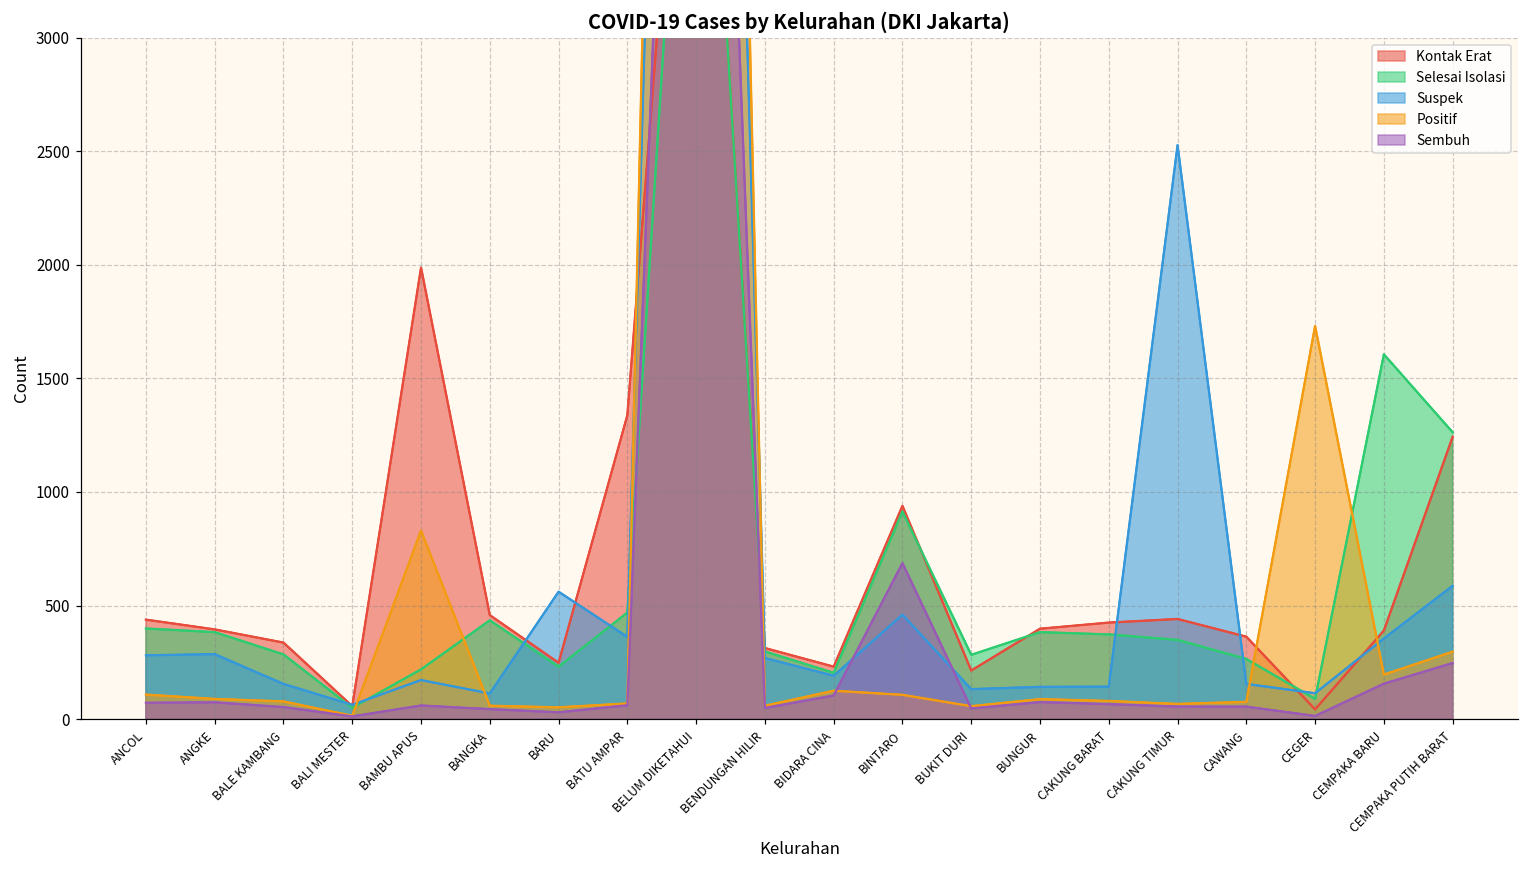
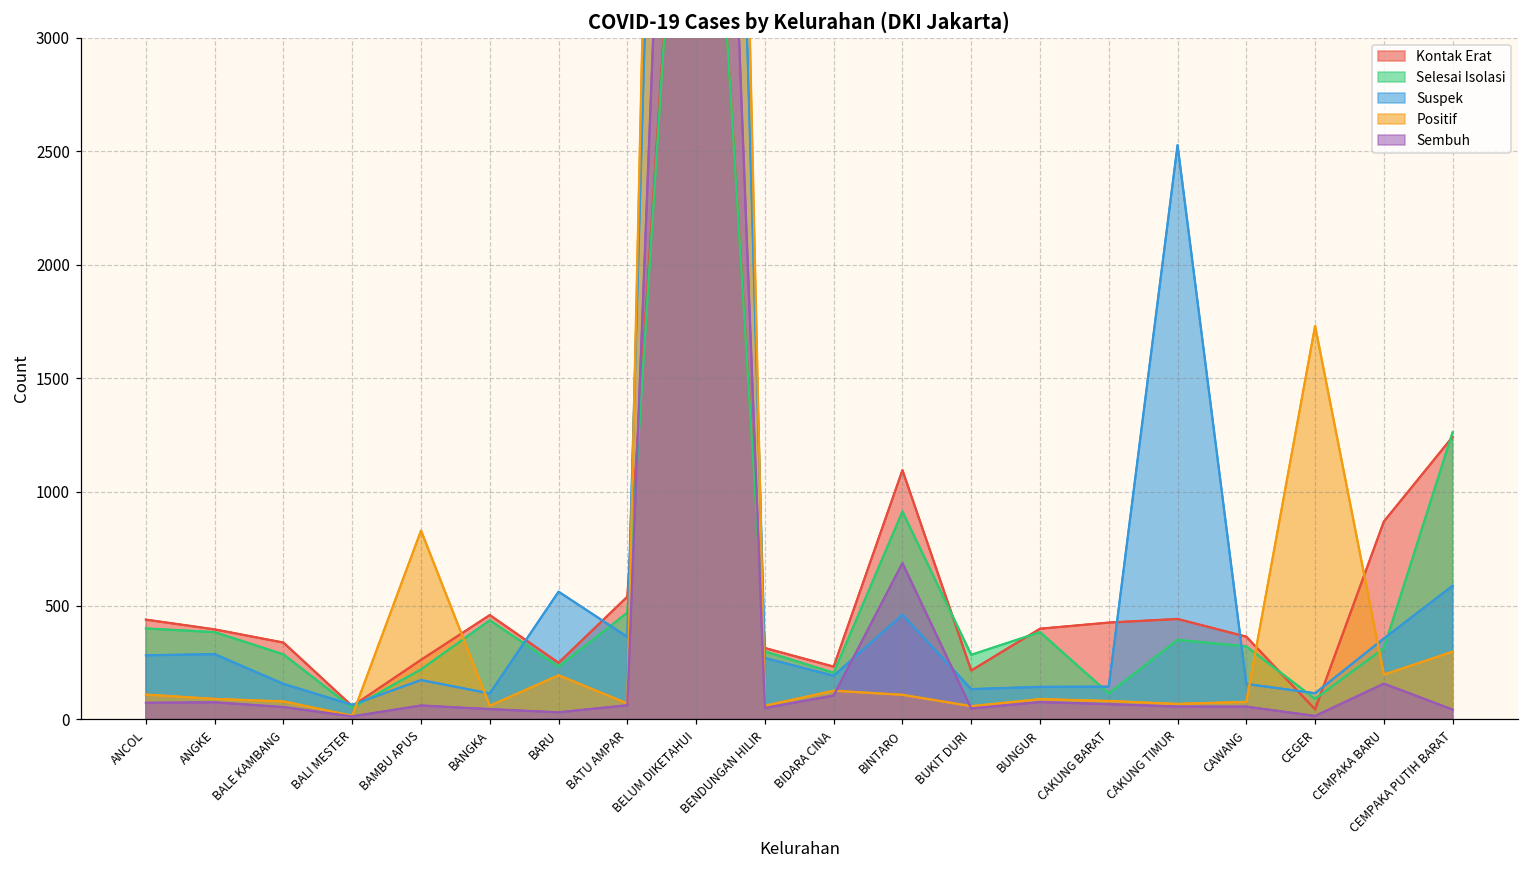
  {
    "Kontak Erat": {
      "ANCOL": 440,
      "BALE KAMBANG": 340,
-     "BAMBU APUS": 1990,
+     "BAMBU APUS": 260,
      "BANGKA": 460,
      "BARU": 250,
-     "BATU AMPAR": 1340,
+     "BATU AMPAR": 540,
      "BENDUNGAN HILIR": 310,
      "BIDARA CINA": 230,
-     "BINTARO": 940,
+     "BINTARO": 1100,
      "BUKIT DURI": 210,
      "BUNGUR": 400,
      "CAKUNG BARAT": 430,
      "CAKUNG TIMUR": 440,
      "CAWANG": 360,
      "CEGER": 40,
-     "CEMPAKA BARU": 390,
+     "CEMPAKA BARU": 870,
      "CEMPAKA PUTIH BARAT": 1240
    },
    "Selesai Isolasi": {
      "ANCOL": 400,
      "BALE KAMBANG": 290,
      "BAMBU APUS": 220,
      "BANGKA": 440,
      "BARU": 230,
      "BATU AMPAR": 470,
      "BENDUNGAN HILIR": 300,
      "BIDARA CINA": 200,
      "BINTARO": 910,
      "BUKIT DURI": 280,
      "BUNGUR": 380,
-     "CAKUNG BARAT": 370,
+     "CAKUNG BARAT": 110,
      "CAKUNG TIMUR": 350,
-     "CAWANG": 270,
+     "CAWANG": 320,
      "CEGER": 90,
-     "CEMPAKA BARU": 1610,
+     "CEMPAKA BARU": 310,
      "CEMPAKA PUTIH BARAT": 1260
    },
    "Suspek": {
      "ANCOL": 280,
      "ANGKE": 290,
      "BALE KAMBANG": 160,
      "BAMBU APUS": 170,
      "BANGKA": 110,
      "BARU": 560,
      "BATU AMPAR": 360,
      "BENDUNGAN HILIR": 270,
      "BIDARA CINA": 190,
      "BINTARO": 460,
      "BUKIT DURI": 130,
      "BUNGUR": 140,
      "CAKUNG BARAT": 140,
      "CAKUNG TIMUR": 2530,
      "CAWANG": 160,
      "CEGER": 110,
      "CEMPAKA BARU": 360,
      "CEMPAKA PUTIH BARAT": 590
    },
    "Positif": {
      "ANCOL": 110,
      "ANGKE": 90,
      "BALE KAMBANG": 80,
      "BAMBU APUS": 830,
      "BANGKA": 60,
-     "BARU": 50,
+     "BARU": 190,
      "BIDARA CINA": 130,
      "BINTARO": 110,
      "BUNGUR": 90,
      "CAKUNG BARAT": 80,
      "CAWANG": 80,
      "CEGER": 1730,
      "CEMPAKA BARU": 200,
      "CEMPAKA PUTIH BARAT": 300
    },
    "Sembuh": {
      "ANCOL": 70,
      "ANGKE": 70,
      "BALE KAMBANG": 50,
      "BAMBU APUS": 60,
      "BANGKA": 40,
      "BARU": 30,
      "BIDARA CINA": 100,
      "BINTARO": 690,
      "BUNGUR": 80,
      "CAKUNG BARAT": 70,
      "CAWANG": 60,
      "CEGER": 10,
      "CEMPAKA BARU": 160,
-     "CEMPAKA PUTIH BARAT": 250
+     "CEMPAKA PUTIH BARAT": 40
    }
  }
